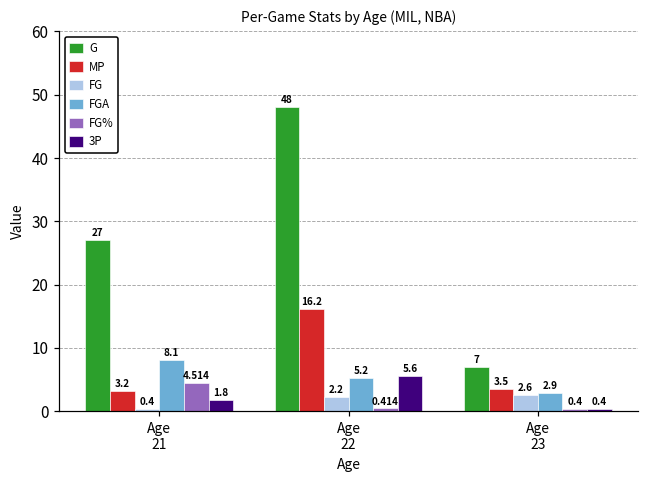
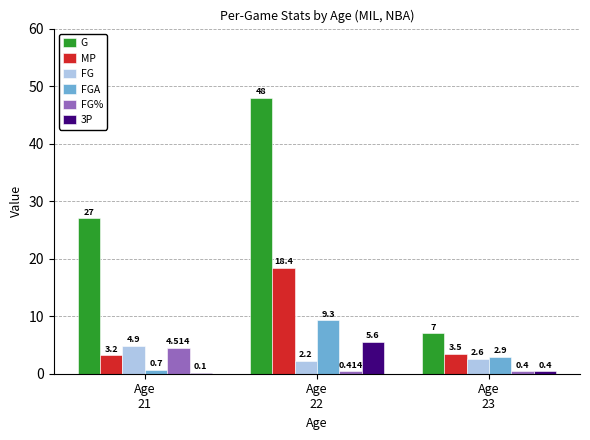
  {
    "G": {
      "Age 21": 27,
      "Age 22": 48,
      "Age 23": 7
    },
    "MP": {
      "Age 21": 3.2,
-     "Age 22": 16.2,
+     "Age 22": 18.4,
      "Age 23": 3.5
    },
    "FG": {
-     "Age 21": 0.4,
+     "Age 21": 4.9,
      "Age 22": 2.2,
      "Age 23": 2.6
    },
    "FGA": {
-     "Age 21": 8.1,
-     "Age 22": 5.2,
+     "Age 21": 0.7,
+     "Age 22": 9.3,
      "Age 23": 2.9
    },
    "FG%": {
      "Age 21": 4.514,
      "Age 22": 0.414,
      "Age 23": 0.4
    },
    "3P": {
-     "Age 21": 1.8,
+     "Age 21": 0.1,
      "Age 22": 5.6,
      "Age 23": 0.4
    }
  }
